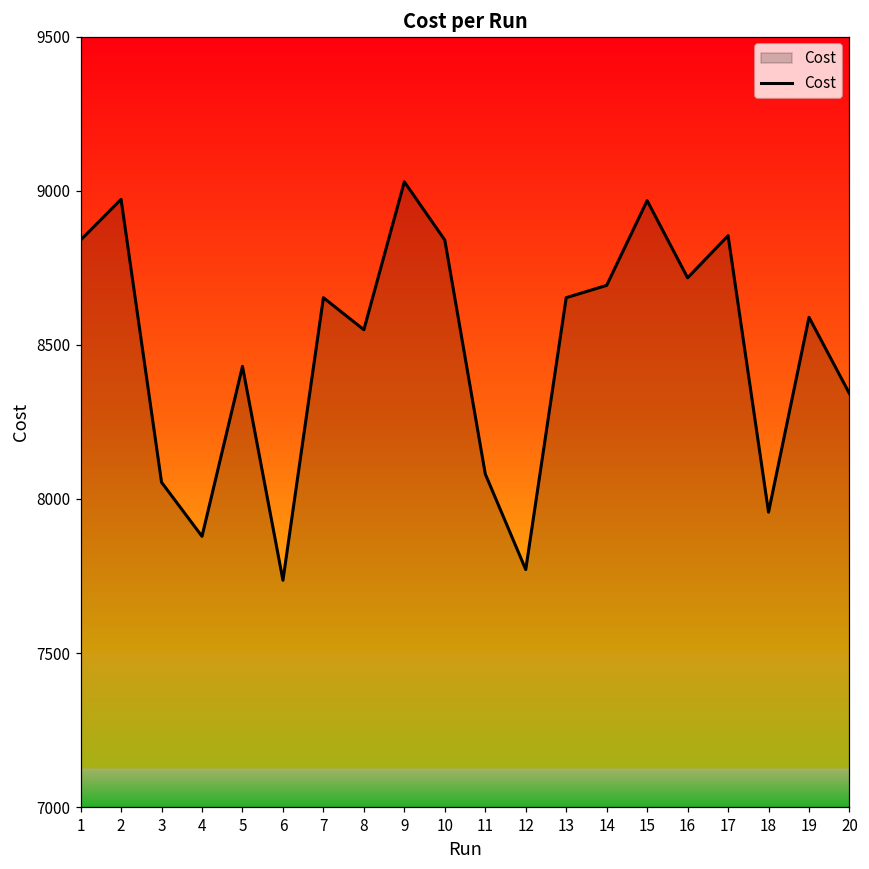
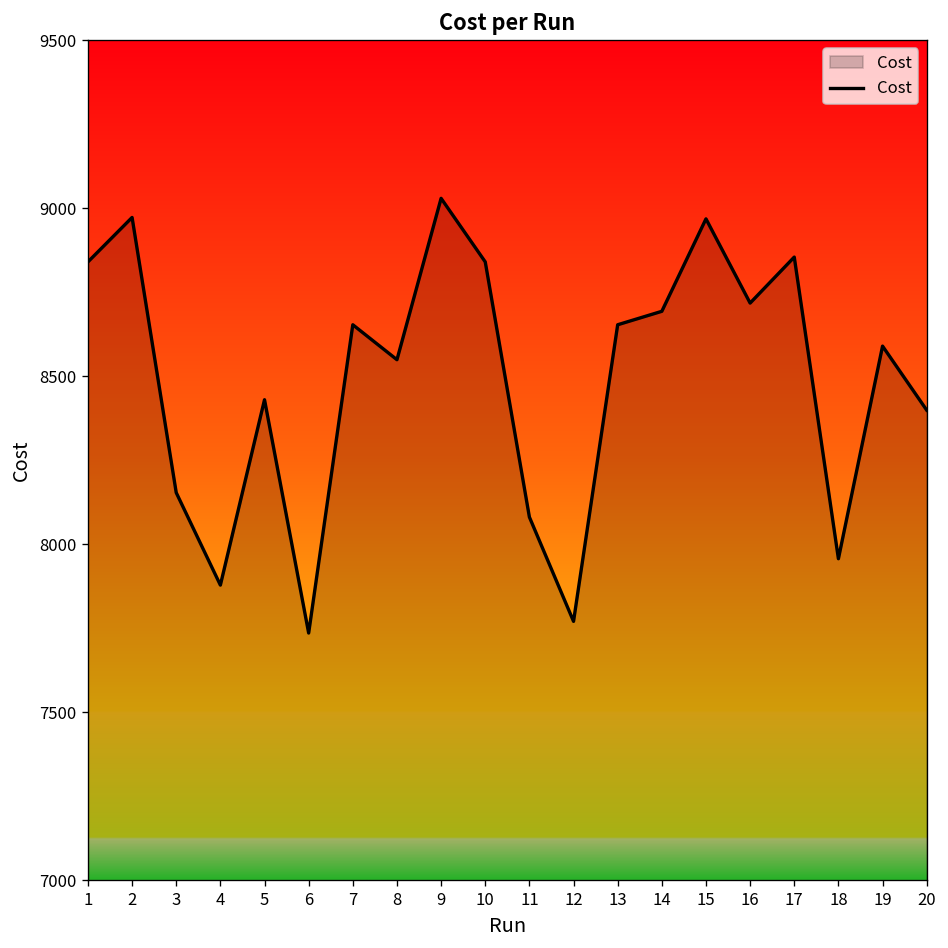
  {
    "1": 8840,
    "2": 8970,
-   "3": 8050,
+   "3": 8150,
    "4": 7880,
    "5": 8430,
    "6": 7740,
    "7": 8650,
    "8": 8550,
    "9": 9030,
    "10": 8840,
    "11": 8080,
    "12": 7770,
    "13": 8650,
    "14": 8690,
    "15": 8970,
    "16": 8720,
    "17": 8850,
    "18": 7960,
    "19": 8590,
-   "20": 8340
+   "20": 8400
  }
